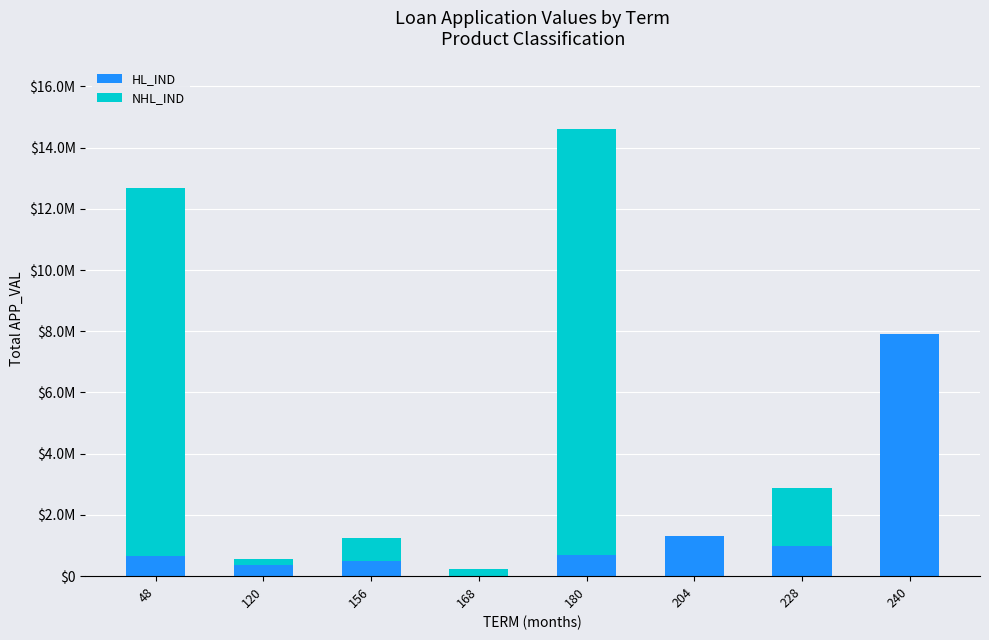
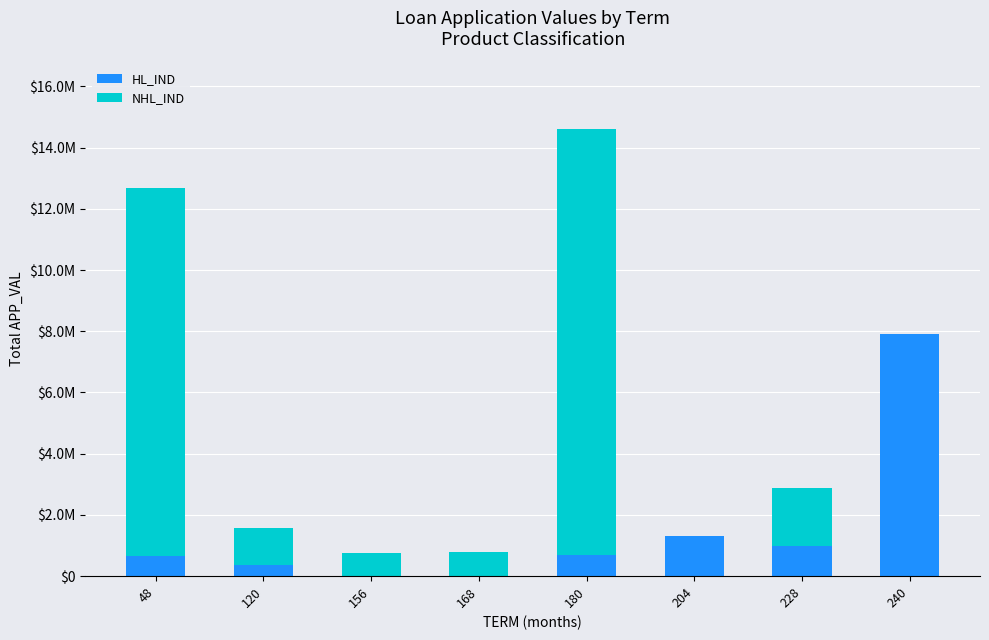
  {
    "HL_IND": {
      "48": "$700000",
      "120": "$400000",
-     "156": "$500000",
+     "156": "$0",
      "168": "$0",
      "180": "$700000",
      "204": "$1300000",
      "228": "$1000000",
      "240": "$7900000"
    },
    "NHL_IND": {
      "48": "$12000000",
-     "120": "$200000",
+     "120": "$1200000",
      "156": "$800000",
-     "168": "$200000",
+     "168": "$800000",
      "180": "$13900000",
      "204": "$0",
      "228": "$1900000",
      "240": "$0"
    }
  }
